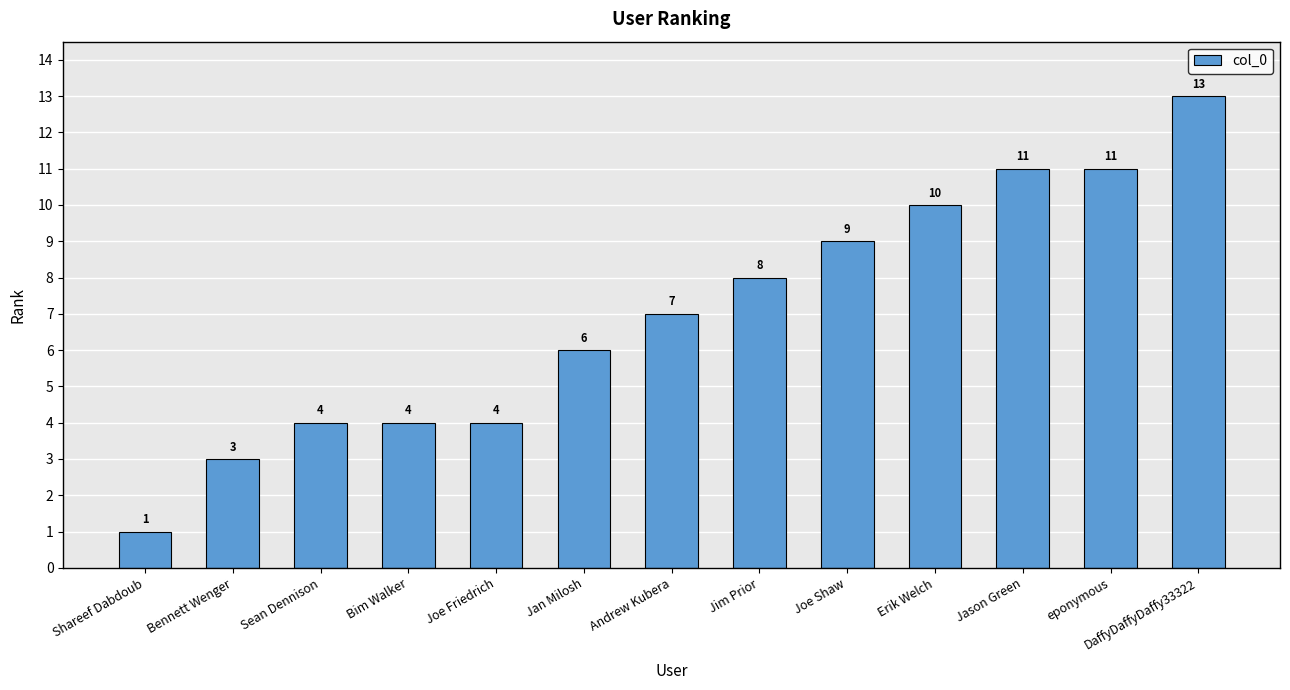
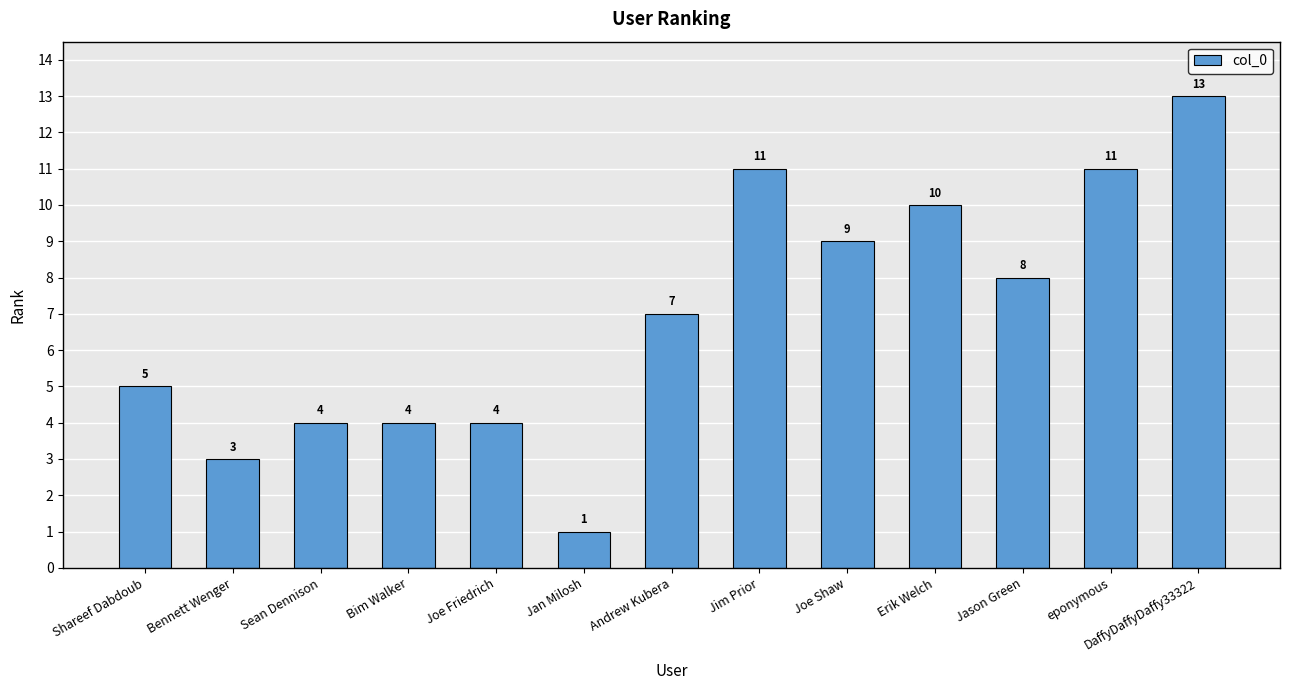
  {
-   "Shareef Dabdoub": 1,
+   "Shareef Dabdoub": 5,
    "Bennett Wenger": 3,
    "Sean Dennison": 4,
    "Bim Walker": 4,
    "Joe Friedrich": 4,
-   "Jan Milosh": 6,
+   "Jan Milosh": 1,
    "Andrew Kubera": 7,
-   "Jim Prior": 8,
+   "Jim Prior": 11,
    "Joe Shaw": 9,
    "Erik Welch": 10,
-   "Jason Green": 11,
+   "Jason Green": 8,
    "eponymous": 11,
    "DaffyDaffyDaffy33322": 13
  }
